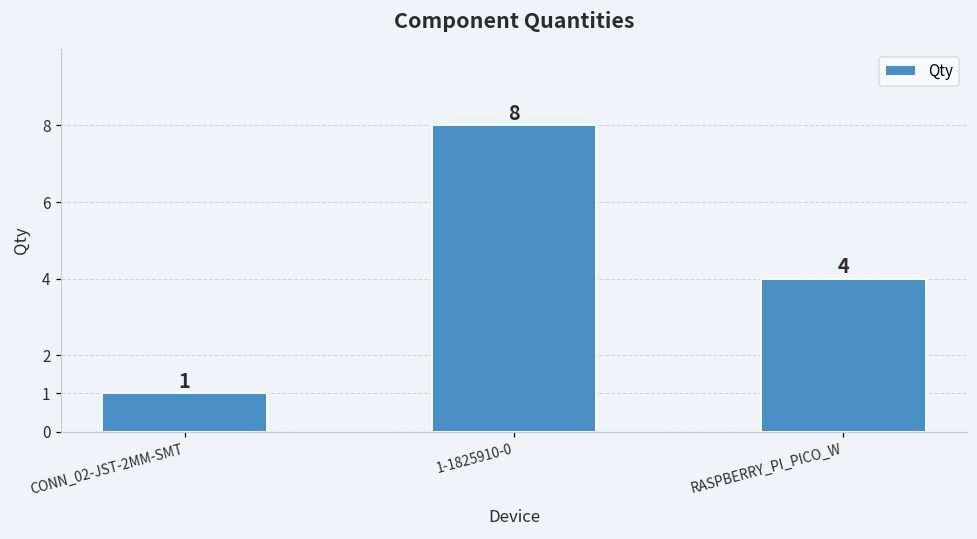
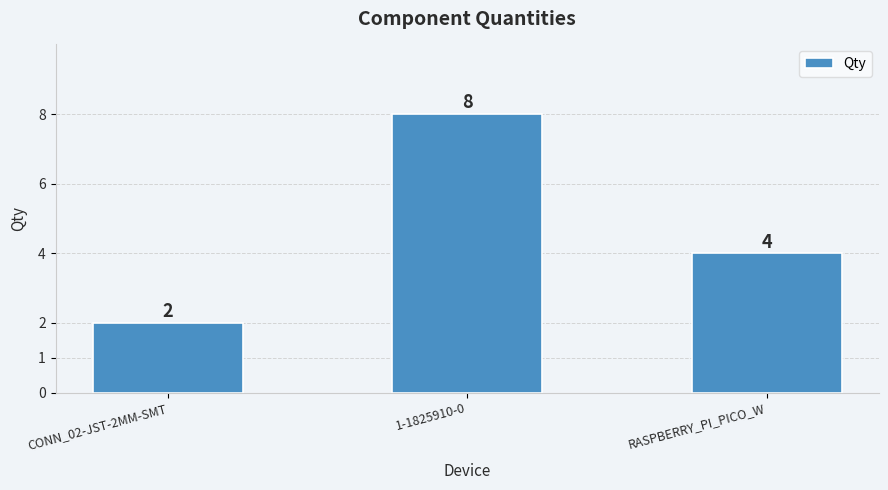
  {
-   "CONN_02-JST-2MM-SMT": 1,
+   "CONN_02-JST-2MM-SMT": 2,
    "1-1825910-0": 8,
    "RASPBERRY_PI_PICO_W": 4
  }
